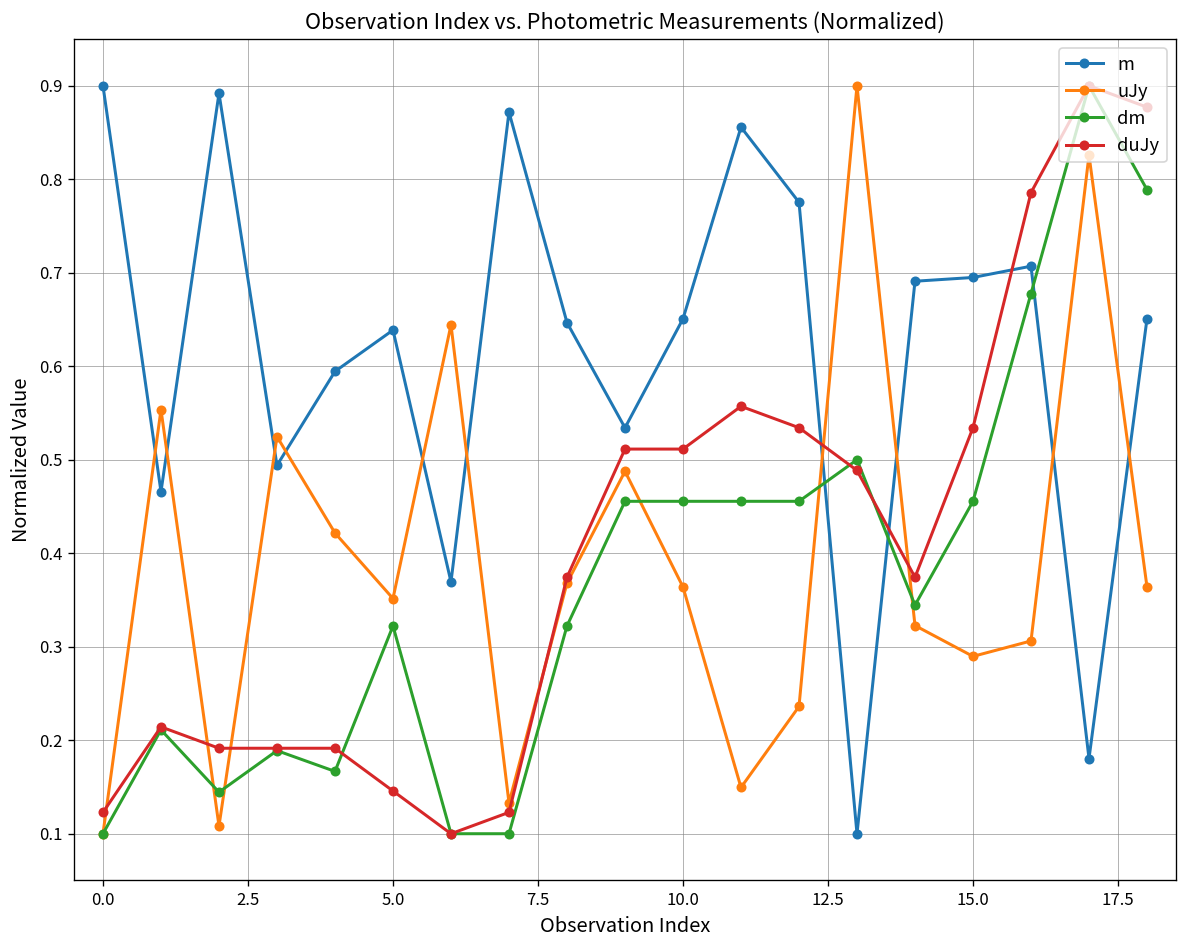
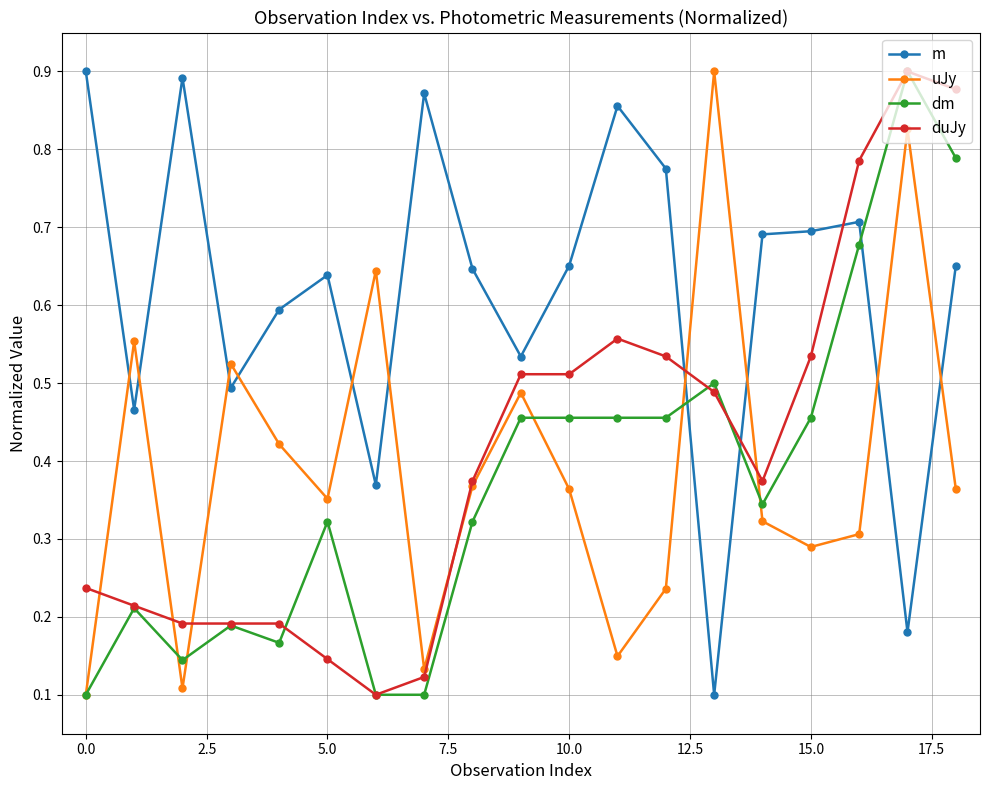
  {
    "m": {
      "0.0": 0.90,
      "5.0": 0.64,
      "10.0": 0.65,
      "15.0": 0.69
    },
    "uJy": {
      "5.0": 0.35,
      "10.0": 0.36,
      "15.0": 0.29
    },
    "dm": {
      "5.0": 0.32,
      "10.0": 0.46,
      "15.0": 0.46
    },
    "duJy": {
-     "0.0": 0.12,
+     "0.0": 0.24,
      "5.0": 0.15,
      "10.0": 0.51,
      "15.0": 0.53
    }
  }
